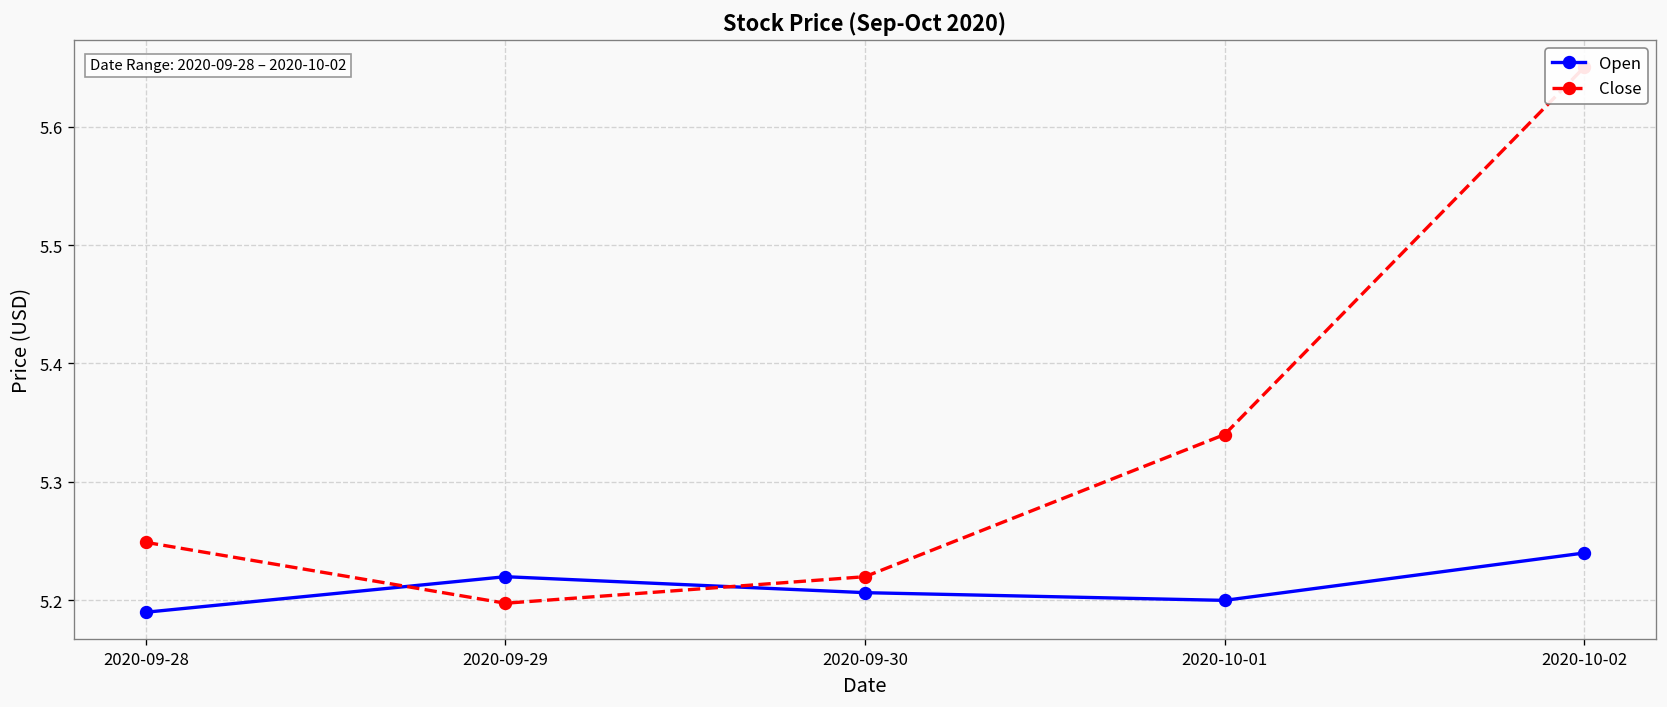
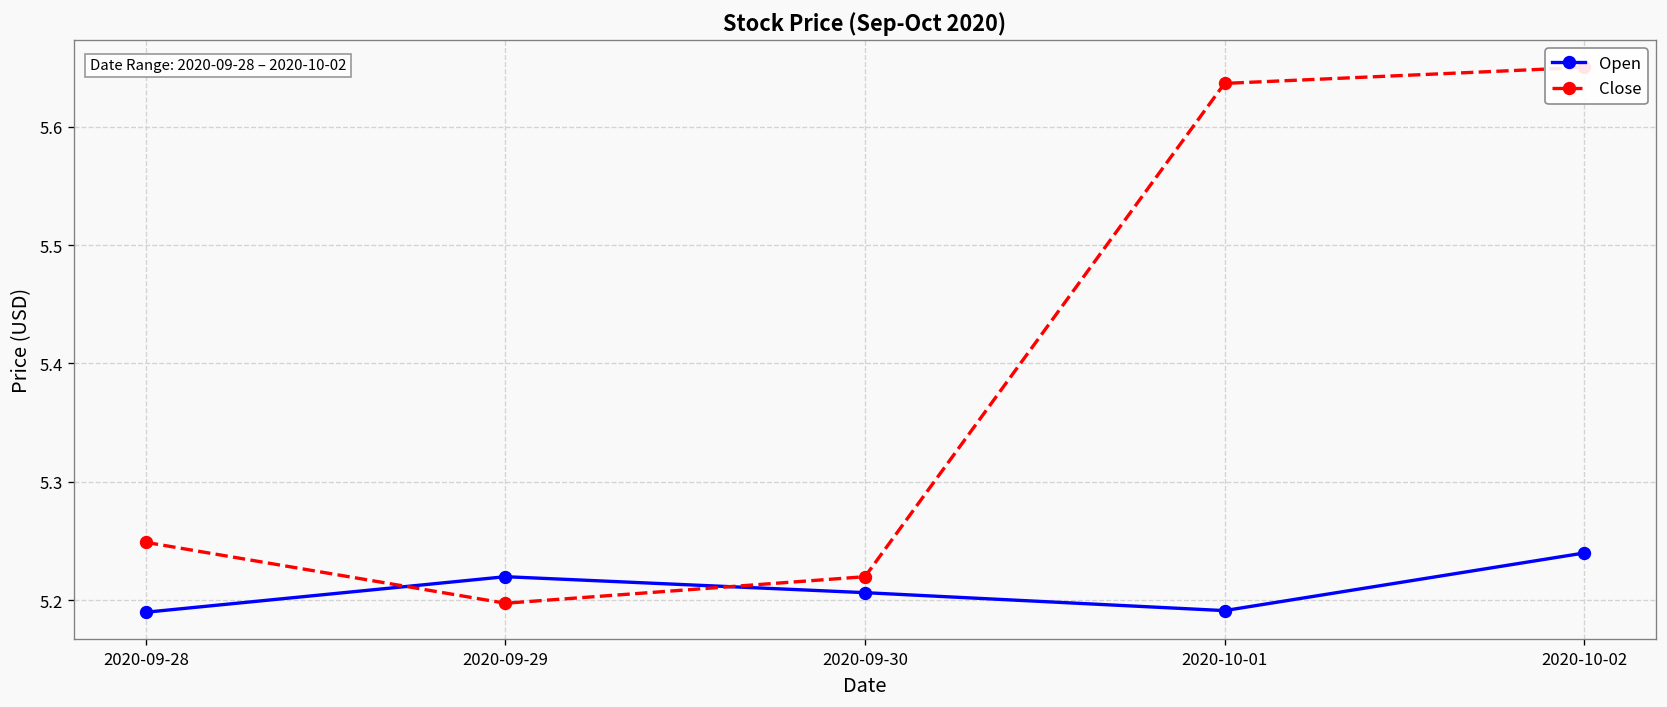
  {
    "Open": {
      "2020-09-28": 5.19,
      "2020-09-29": 5.22,
      "2020-09-30": 5.21,
-     "2020-10-01": 5.20,
+     "2020-10-01": 5.19,
      "2020-10-02": 5.24
    },
    "Close": {
      "2020-09-28": 5.25,
      "2020-09-29": 5.20,
      "2020-09-30": 5.22,
-     "2020-10-01": 5.34
+     "2020-10-01": 5.64
    }
  }
